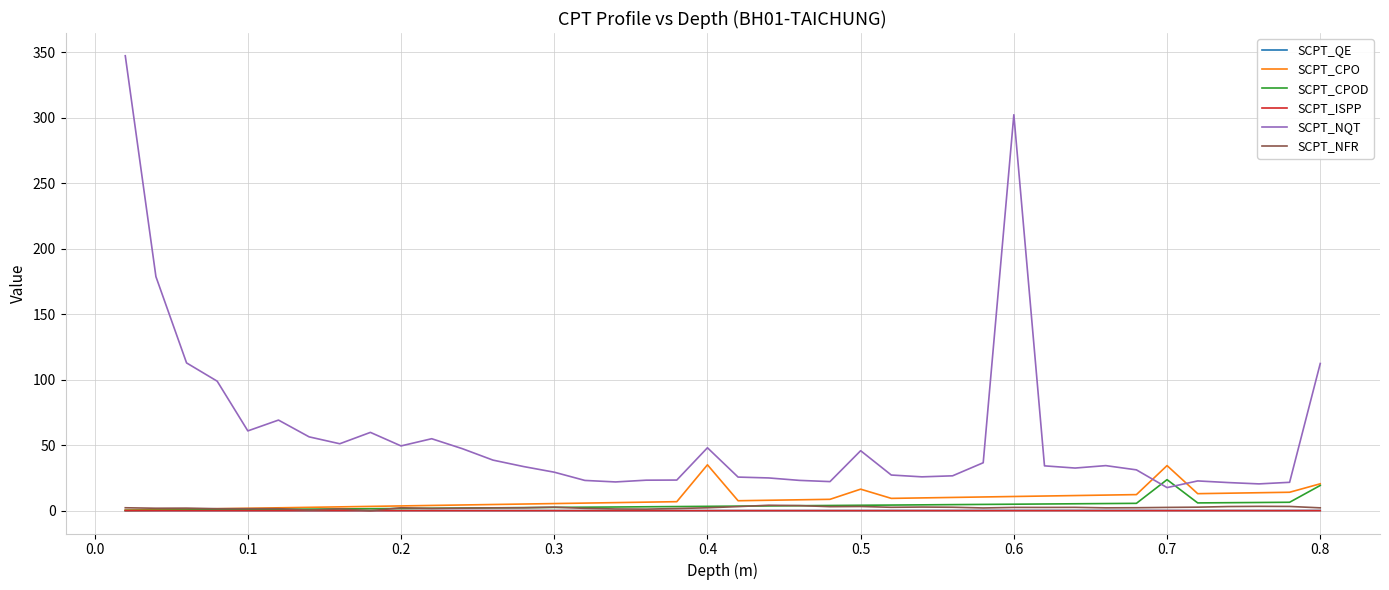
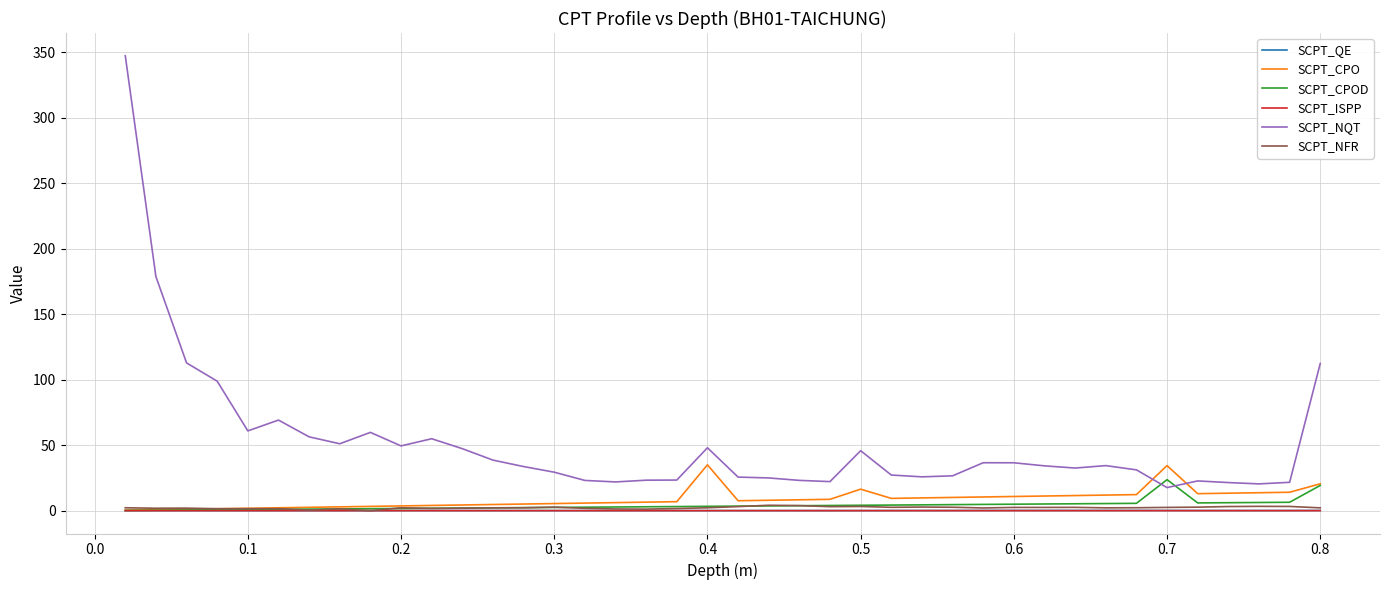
  {
    "SCPT_CPO": {
      "0.3": 5,
      "0.4": 35,
      "0.5": 16,
      "0.6": 11,
      "0.7": 34
    },
    "SCPT_CPOD": {
      "0.6": 5,
      "0.7": 24
    },
    "SCPT_NQT": {
      "0.1": 61,
      "0.2": 49,
      "0.3": 29,
      "0.4": 48,
      "0.5": 46,
-     "0.6": 302,
+     "0.6": 37,
      "0.7": 18,
      "0.8": 112
    },
    "SCPT_NFR": {
      "0.6": 2,
      "0.7": 2,
      "0.8": 2
    }
  }
